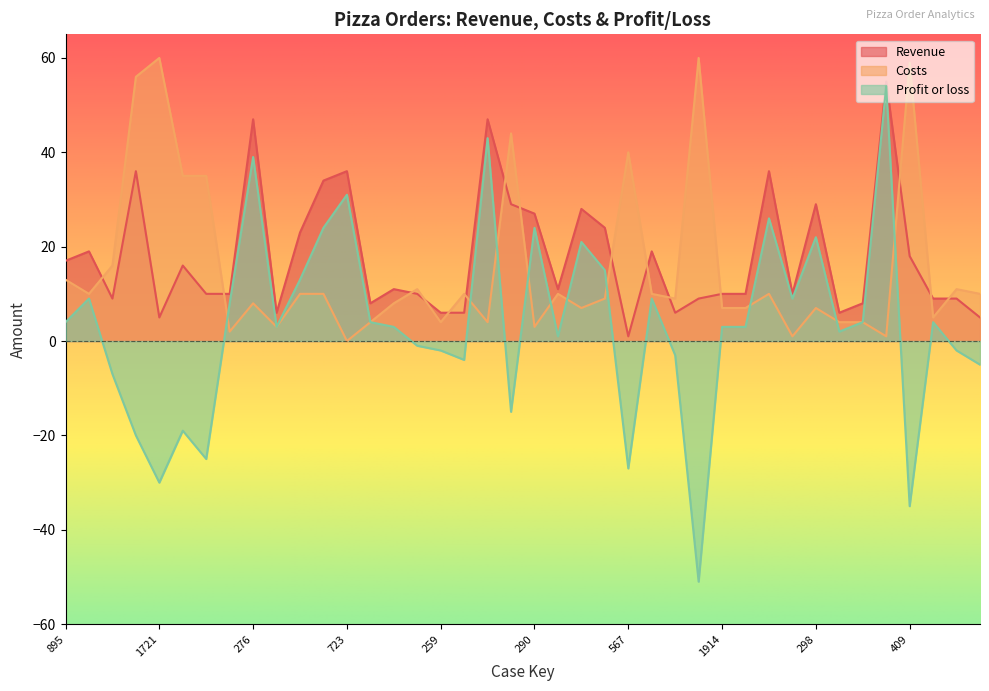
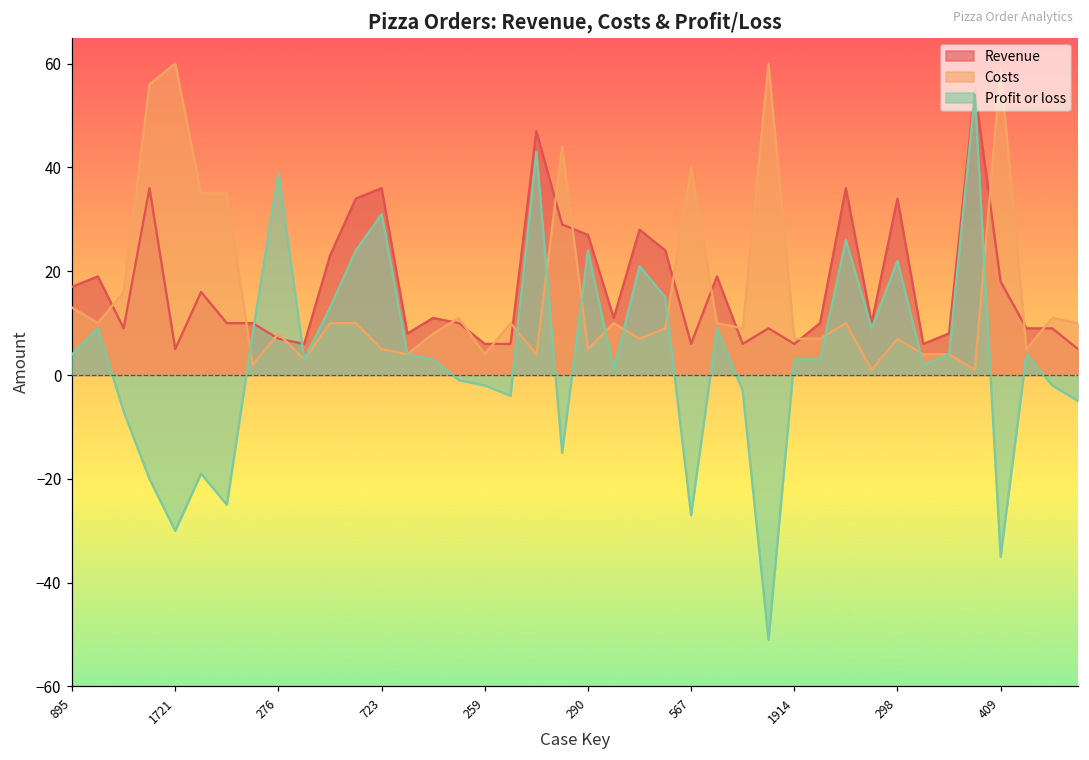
  {
    "Revenue": {
      "895": 17,
      "1721": 5,
-     "276": 47,
+     "276": 7,
      "723": 36,
      "259": 6,
      "290": 27,
-     "567": 1,
-     "1914": 10,
-     "298": 29,
+     "567": 6,
+     "1914": 6,
+     "298": 34,
      "409": 18
    },
    "Costs": {
      "895": 13,
      "1721": 60,
      "276": 8,
-     "723": 0,
+     "723": 5,
      "259": 4,
-     "290": 3,
+     "290": 5,
      "567": 40,
      "1914": 7,
      "298": 7
    }
  }
